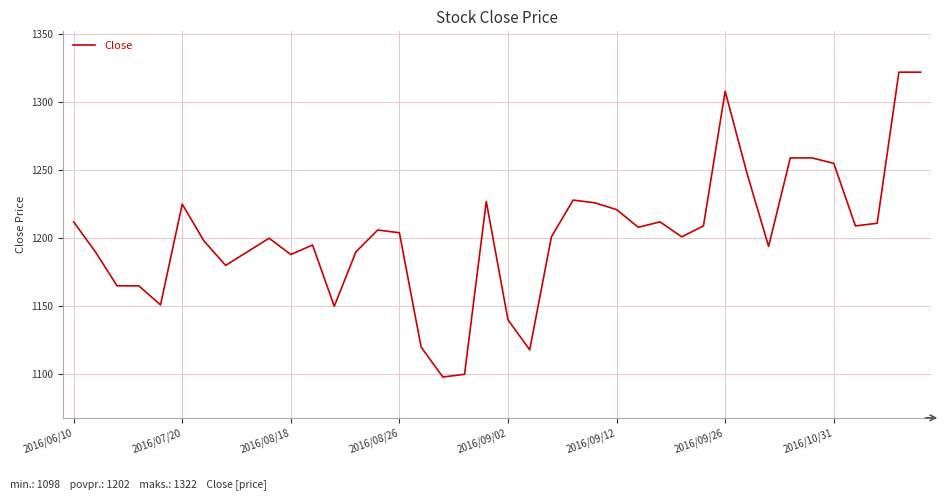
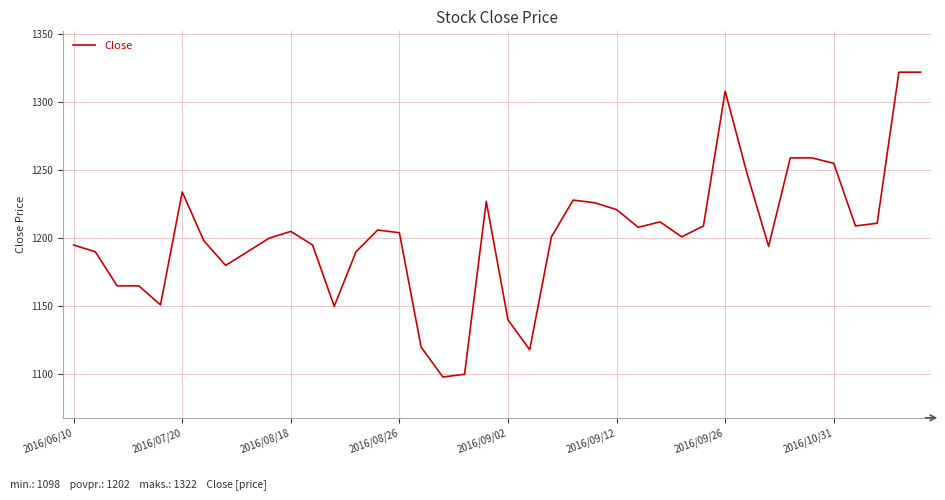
  {
-   "2016/06/10": 1212,
-   "2016/07/20": 1225,
-   "2016/08/18": 1188,
+   "2016/06/10": 1195,
+   "2016/07/20": 1234,
+   "2016/08/18": 1205,
    "2016/08/26": 1204,
    "2016/09/02": 1140,
    "2016/09/12": 1221,
    "2016/09/26": 1308,
    "2016/10/31": 1255
  }
